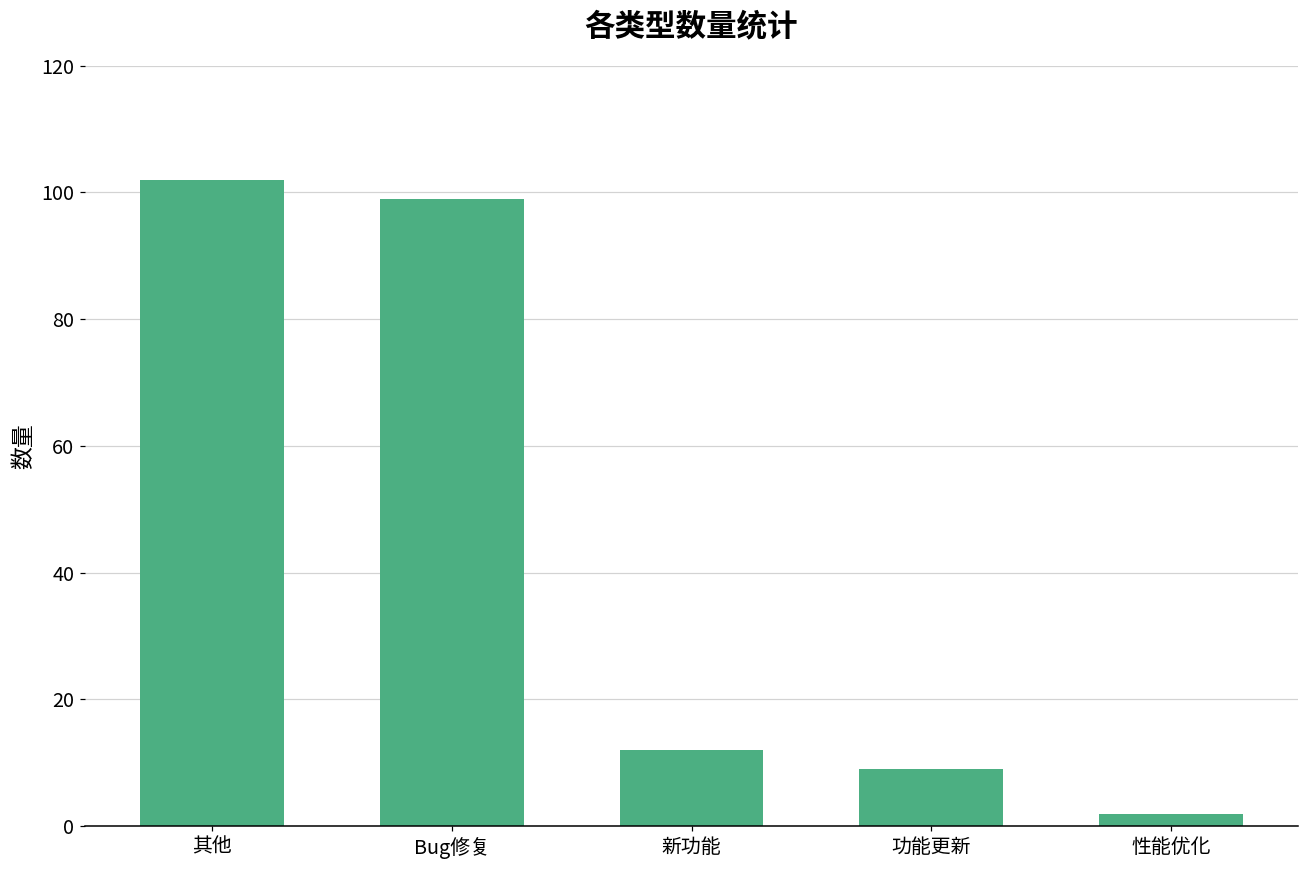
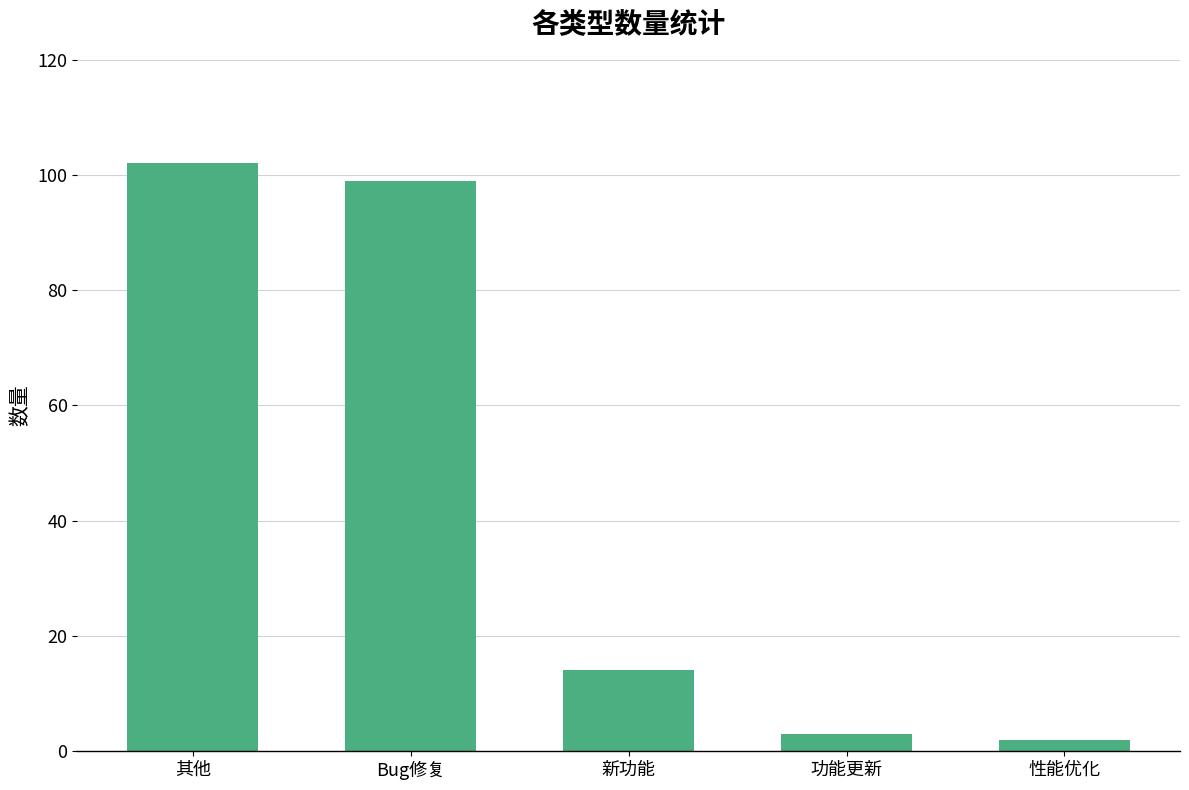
  {
    "其他": 102,
    "Bug修复": 99,
-   "新功能": 12,
-   "功能更新": 9,
+   "新功能": 14,
+   "功能更新": 3,
    "性能优化": 2
  }
